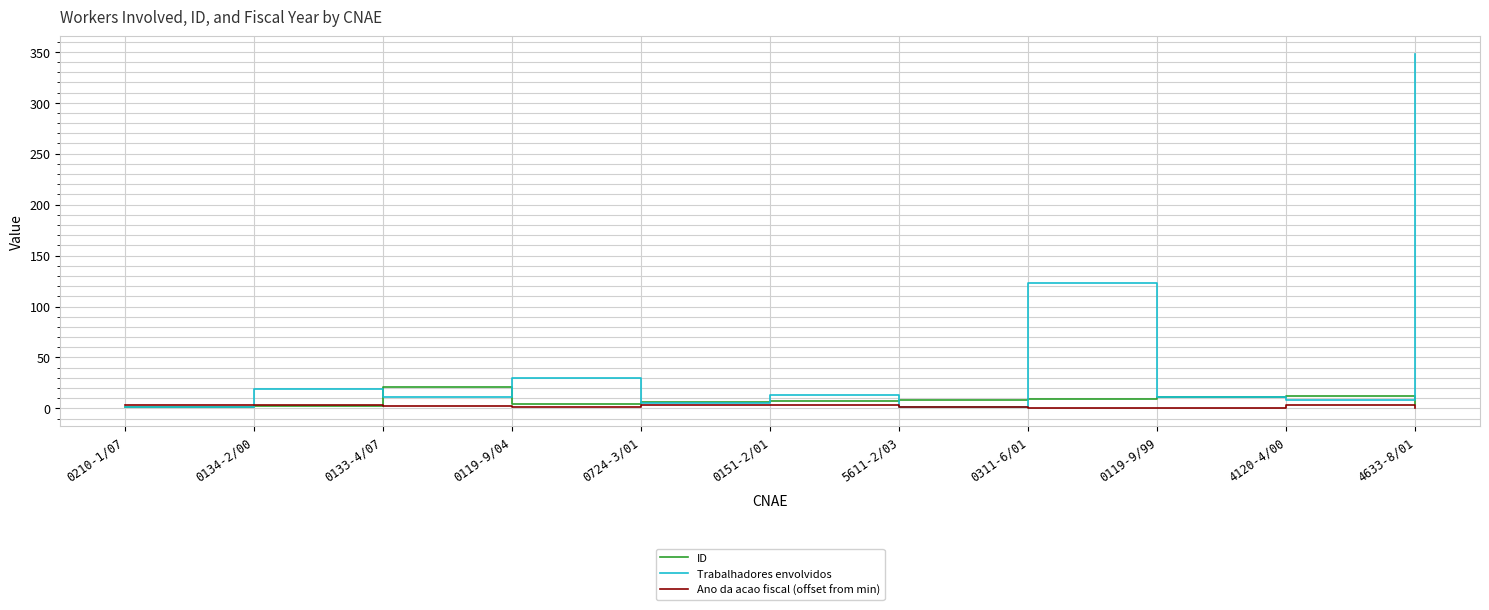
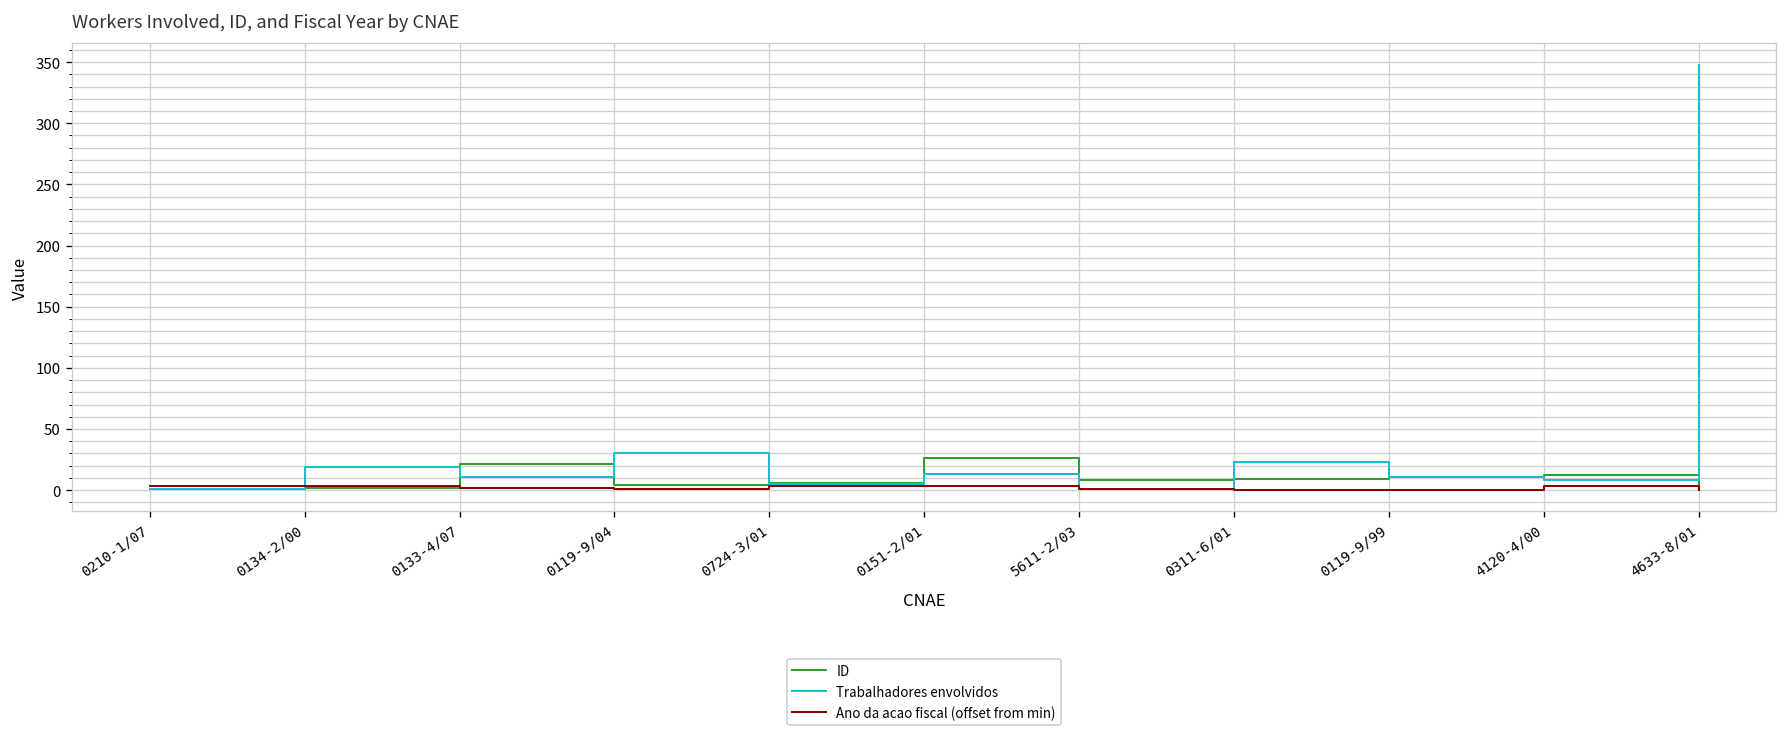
  {
    "ID": {
      "0133-4/07": 21,
      "0119-9/04": 4,
-     "0151-2/01": 7,
+     "0151-2/01": 26,
      "5611-2/03": 8,
      "0311-6/01": 9,
      "4120-4/00": 12,
      "4633-8/01": 4
    },
    "Trabalhadores envolvidos": {
      "0134-2/00": 19,
      "0133-4/07": 11,
      "0119-9/04": 30,
      "0151-2/01": 13,
-     "0311-6/01": 123,
+     "0311-6/01": 23,
      "4120-4/00": 8,
      "4633-8/01": 348
    },
    "Ano da acao fiscal (offset from min)": {
      "0133-4/07": 2,
      "0119-9/04": 1,
      "0151-2/01": 3,
      "0311-6/01": 0,
      "0119-9/99": 0,
      "4120-4/00": 3,
      "4633-8/01": 0
    }
  }
